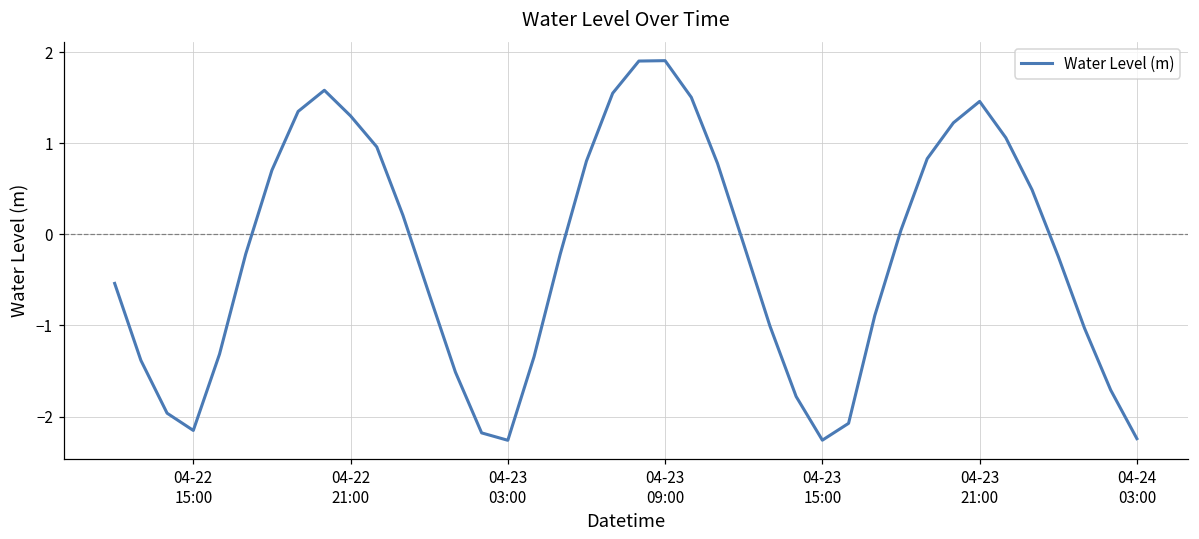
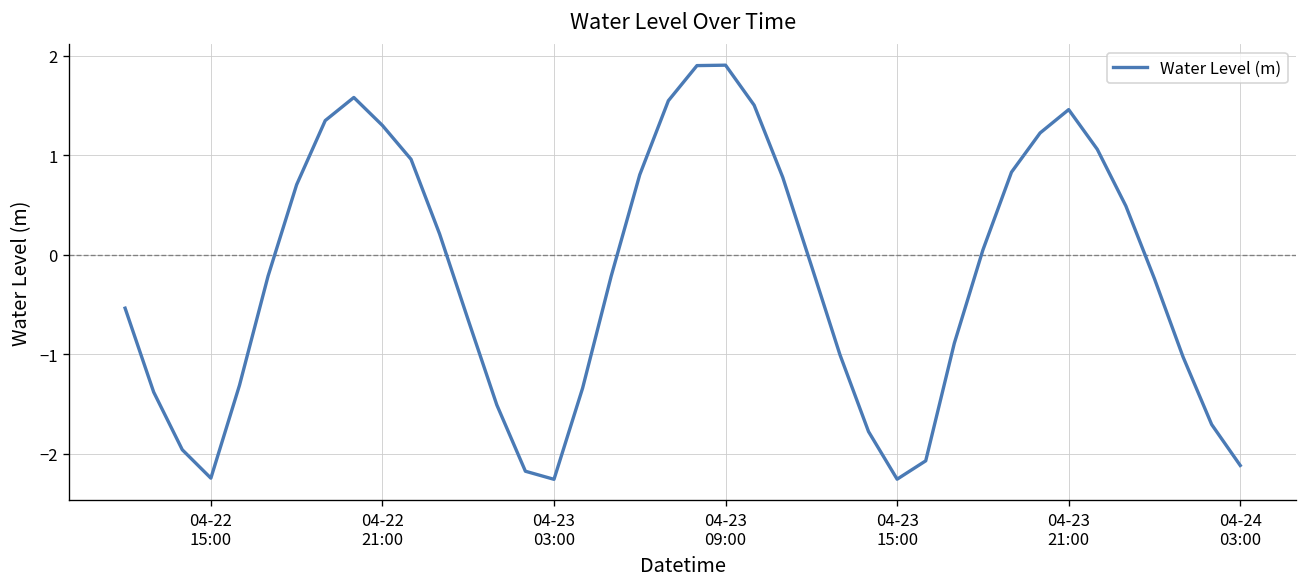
  {
-   "04-22 15:00": -2.15,
+   "04-22 15:00": -2.25,
    "04-22 21:00": 1.3,
    "04-23 03:00": -2.3,
    "04-23 09:00": 1.9,
    "04-23 15:00": -2.3,
    "04-23 21:00": 1.5,
-   "04-24 03:00": -2.2
+   "04-24 03:00": -2.1
  }
